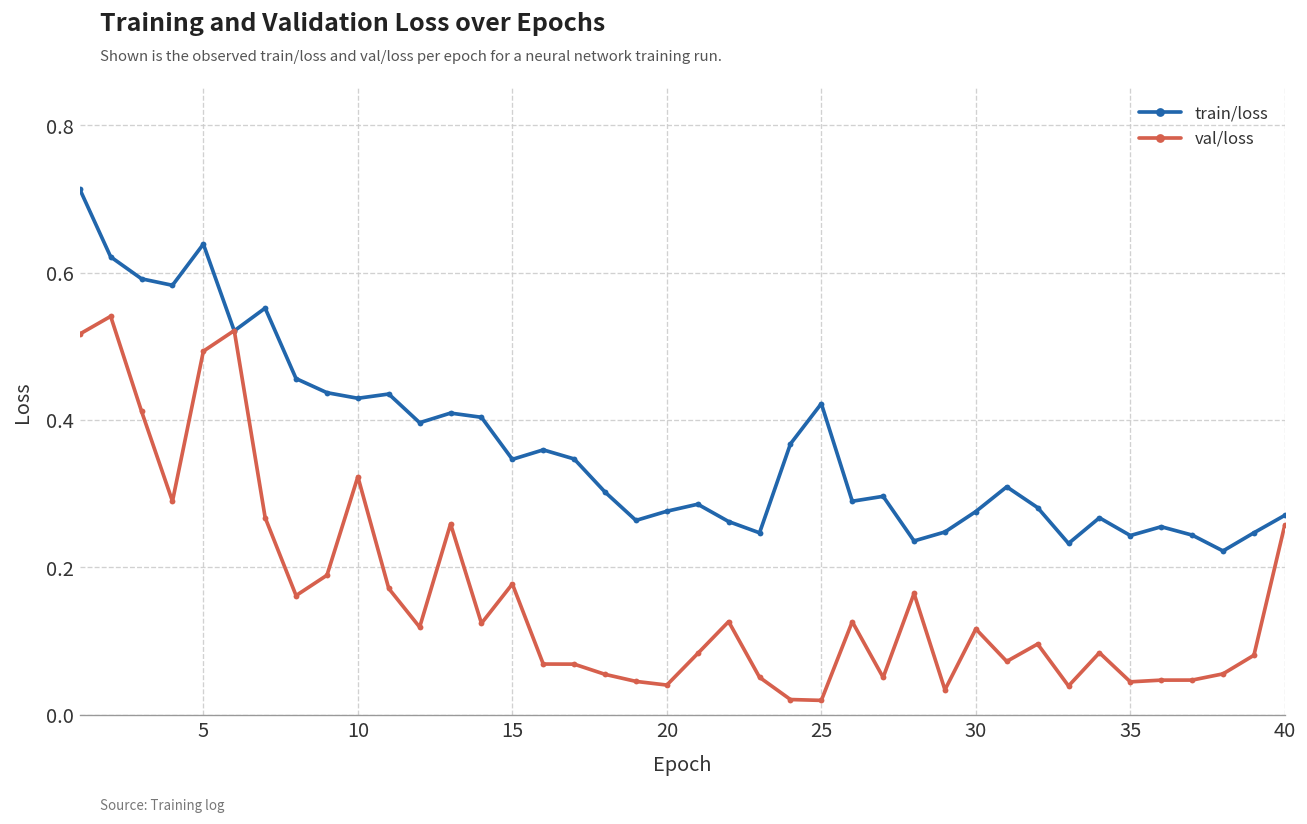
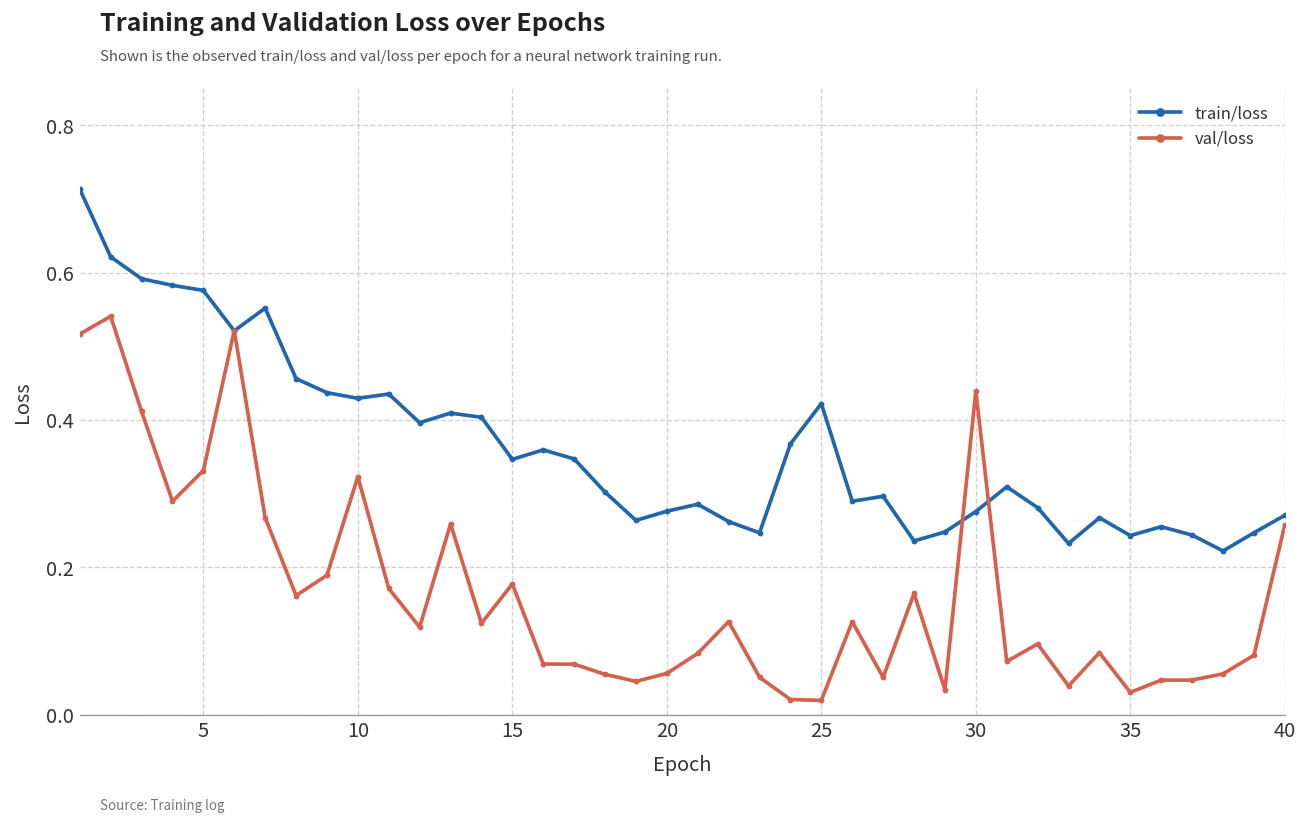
  {
    "train/loss": {
-     "5": 0.64,
+     "5": 0.58,
      "10": 0.43,
      "15": 0.35,
      "20": 0.28,
      "25": 0.42,
      "30": 0.28,
      "35": 0.24,
      "40": 0.27
    },
    "val/loss": {
-     "5": 0.49,
+     "5": 0.33,
      "10": 0.32,
      "15": 0.18,
-     "20": 0.04,
+     "20": 0.06,
      "25": 0.02,
-     "30": 0.12,
-     "35": 0.04,
+     "30": 0.44,
+     "35": 0.03,
      "40": 0.26
    }
  }
